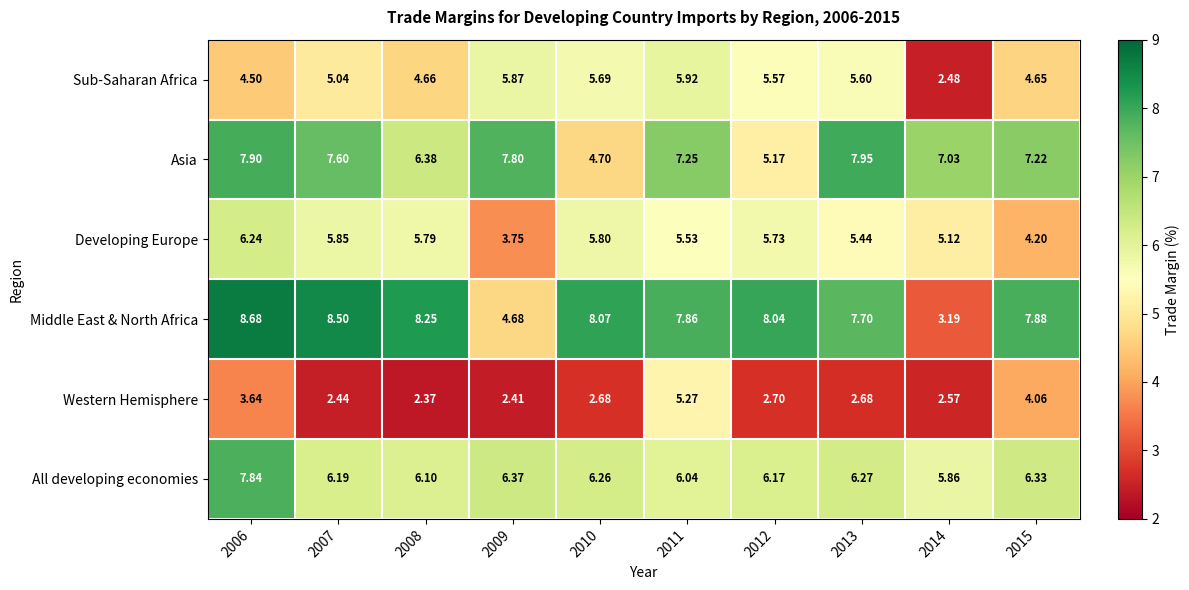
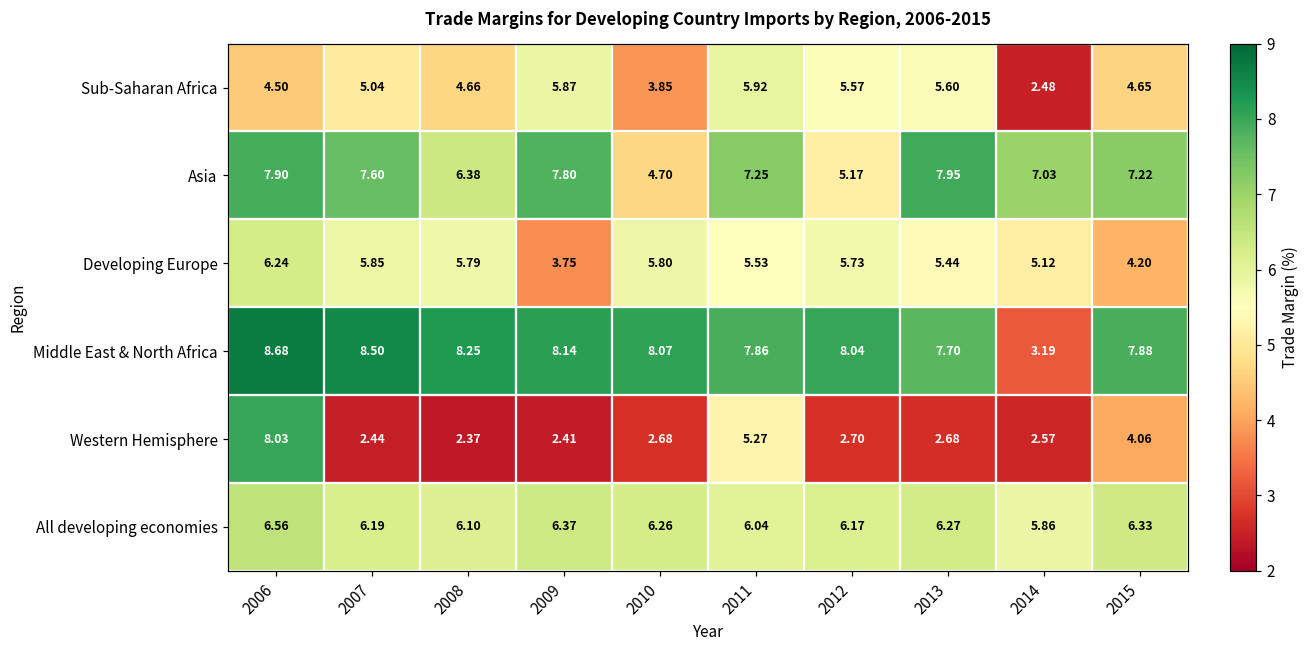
  {
    "Sub-Saharan Africa": {
      "2006": 4.50,
      "2007": 5.04,
      "2008": 4.66,
      "2009": 5.87,
-     "2010": 5.69,
+     "2010": 3.85,
      "2011": 5.92,
      "2012": 5.57,
      "2013": 5.60,
      "2014": 2.48,
      "2015": 4.65
    },
    "Asia": {
      "2006": 7.90,
      "2007": 7.60,
      "2008": 6.38,
      "2009": 7.80,
      "2010": 4.70,
      "2011": 7.25,
      "2012": 5.17,
      "2013": 7.95,
      "2014": 7.03,
      "2015": 7.22
    },
    "Developing Europe": {
      "2006": 6.24,
      "2007": 5.85,
      "2008": 5.79,
      "2009": 3.75,
      "2010": 5.80,
      "2011": 5.53,
      "2012": 5.73,
      "2013": 5.44,
      "2014": 5.12,
      "2015": 4.20
    },
    "Middle East & North Africa": {
      "2006": 8.68,
      "2007": 8.50,
      "2008": 8.25,
-     "2009": 4.68,
+     "2009": 8.14,
      "2010": 8.07,
      "2011": 7.86,
      "2012": 8.04,
      "2013": 7.70,
      "2014": 3.19,
      "2015": 7.88
    },
    "Western Hemisphere": {
-     "2006": 3.64,
+     "2006": 8.03,
      "2007": 2.44,
      "2008": 2.37,
      "2009": 2.41,
      "2010": 2.68,
      "2011": 5.27,
      "2012": 2.70,
      "2013": 2.68,
      "2014": 2.57,
      "2015": 4.06
    },
    "All developing economies": {
-     "2006": 7.84,
+     "2006": 6.56,
      "2007": 6.19,
      "2008": 6.10,
      "2009": 6.37,
      "2010": 6.26,
      "2011": 6.04,
      "2012": 6.17,
      "2013": 6.27,
      "2014": 5.86,
      "2015": 6.33
    }
  }
